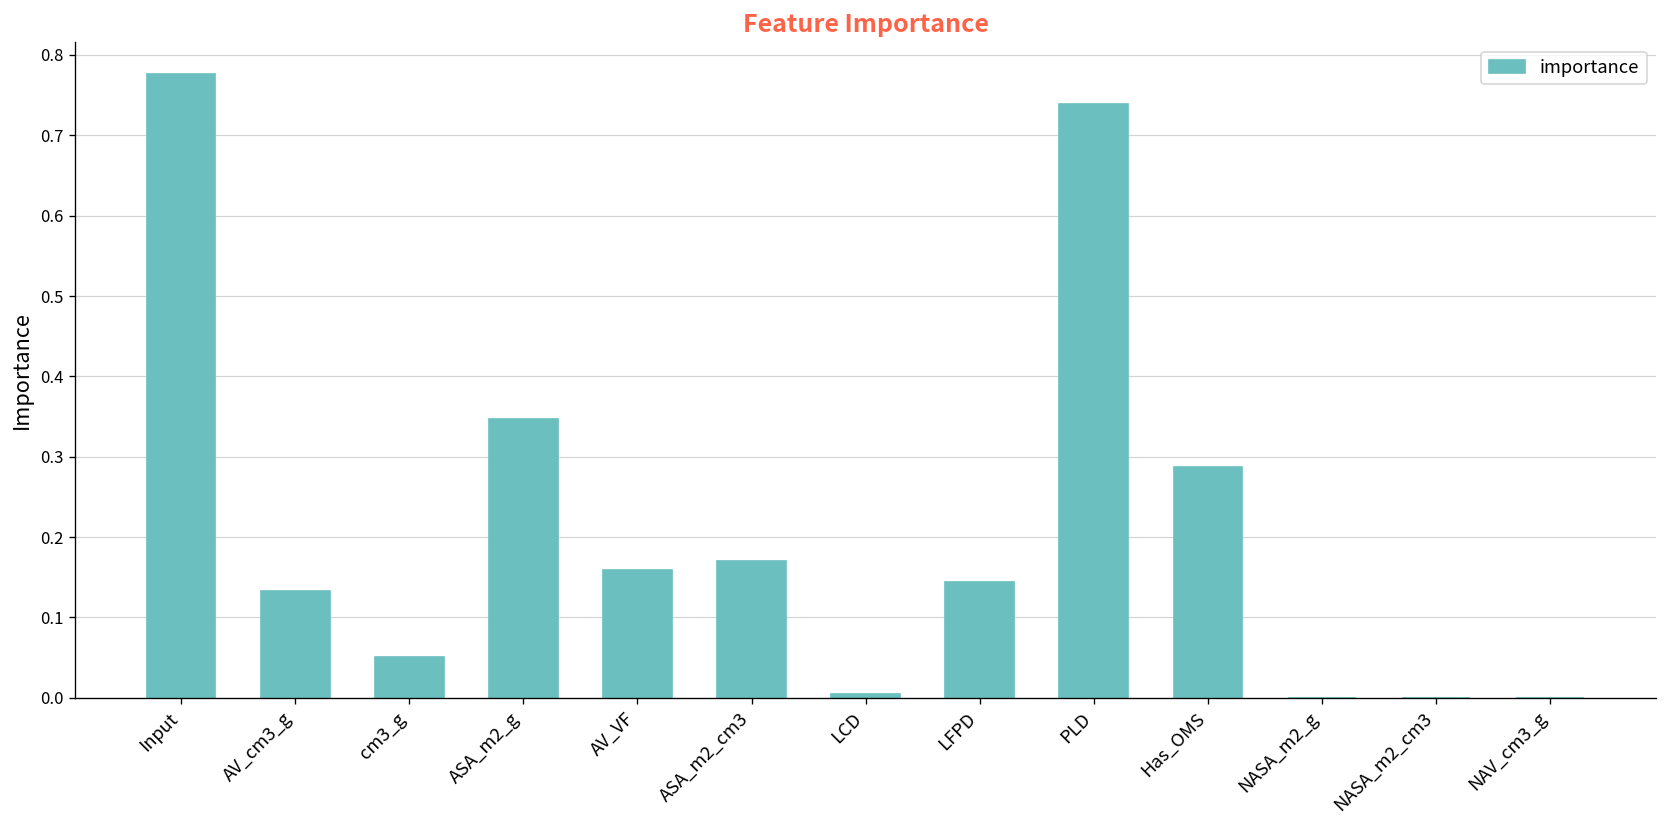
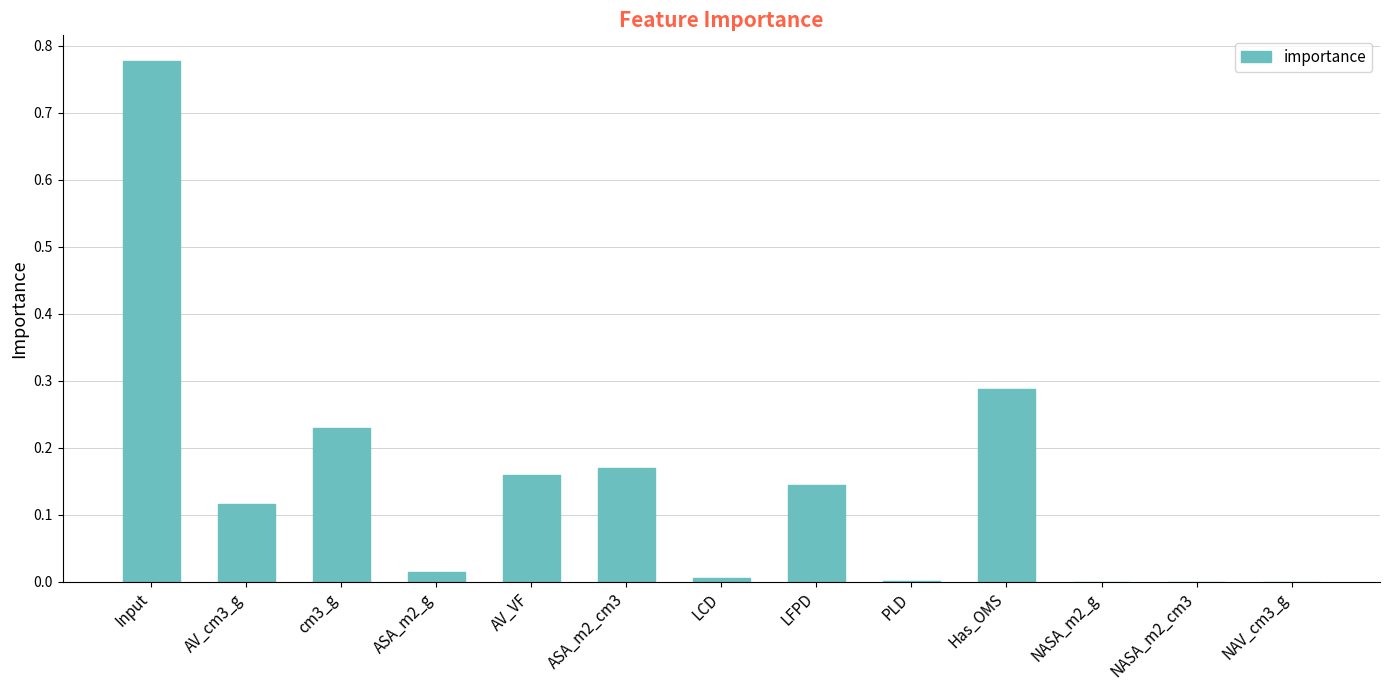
  {
    "Input": 0.78,
-   "AV_cm3_g": 0.13,
-   "cm3_g": 0.05,
-   "ASA_m2_g": 0.35,
+   "AV_cm3_g": 0.12,
+   "cm3_g": 0.23,
+   "ASA_m2_g": 0.01,
    "AV_VF": 0.16,
    "ASA_m2_cm3": 0.17,
    "LCD": 0.00,
    "LFPD": 0.14,
-   "PLD": 0.74,
+   "PLD": 0.00,
    "Has_OMS": 0.29
  }
